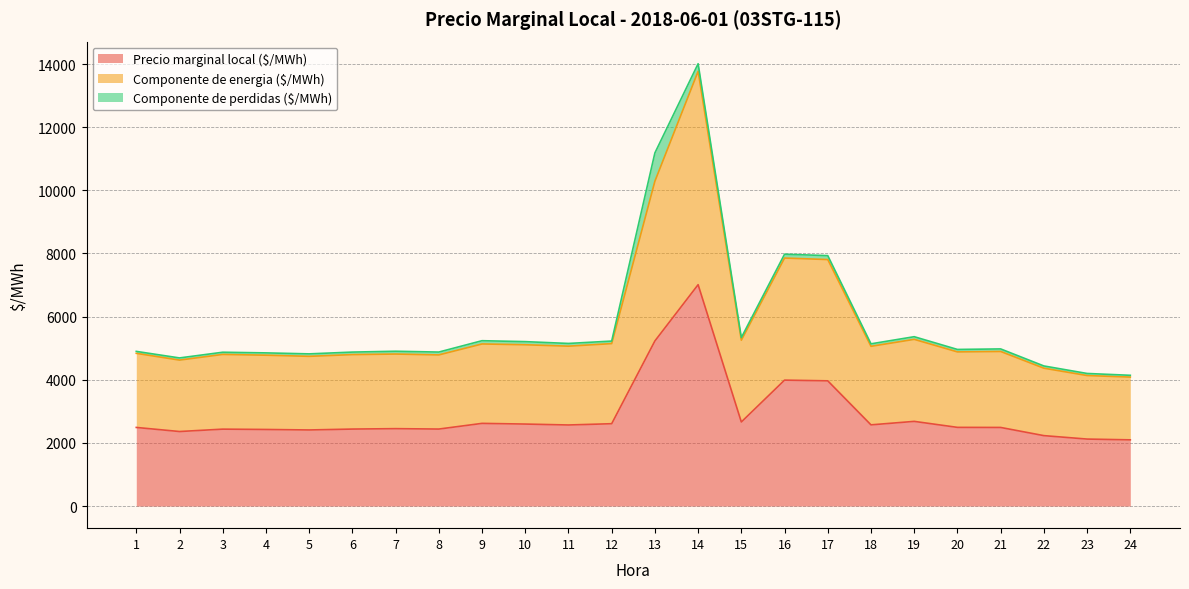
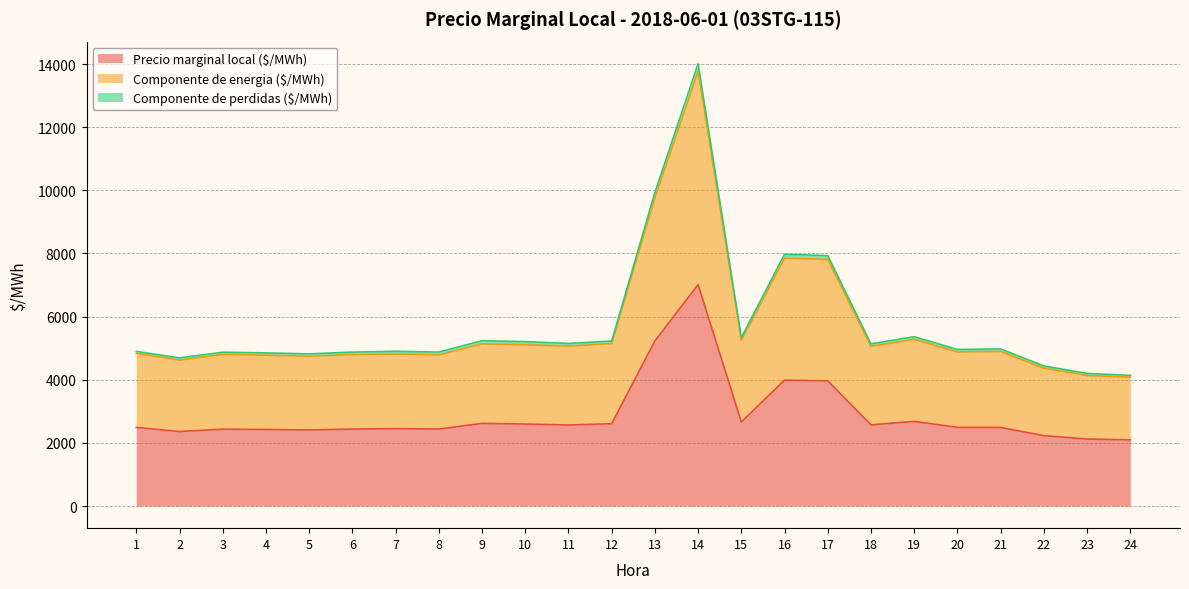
  {
    "Precio marginal local ($/MWh)": {
      "1": 2500,
      "2": 2400,
      "3": 2400,
      "4": 2400,
      "5": 2400,
      "6": 2400,
      "7": 2500,
      "8": 2400,
      "9": 2600,
      "10": 2600,
      "11": 2600,
      "12": 2600,
      "13": 5200,
      "14": 7000,
      "15": 2700,
      "16": 4000,
      "17": 4000,
      "18": 2600,
      "19": 2700,
      "20": 2500,
      "21": 2500,
      "22": 2200,
      "23": 2100,
      "24": 2100
    },
    "Componente de energia ($/MWh)": {
      "7": 2400,
      "8": 2300,
      "9": 2500,
      "10": 2500,
      "11": 2500,
-     "13": 5100,
+     "13": 4500,
      "14": 6800,
      "15": 2600,
      "16": 3900,
      "17": 3800,
      "19": 2600,
      "21": 2400
    },
    "Componente de perdidas ($/MWh)": {
      "7": 100,
      "8": 100,
      "9": 100,
      "10": 100,
      "11": 100,
-     "13": 900,
+     "13": 200,
      "14": 200,
      "15": 100,
      "16": 100,
      "17": 100,
      "19": 100,
      "21": 100
    }
  }
